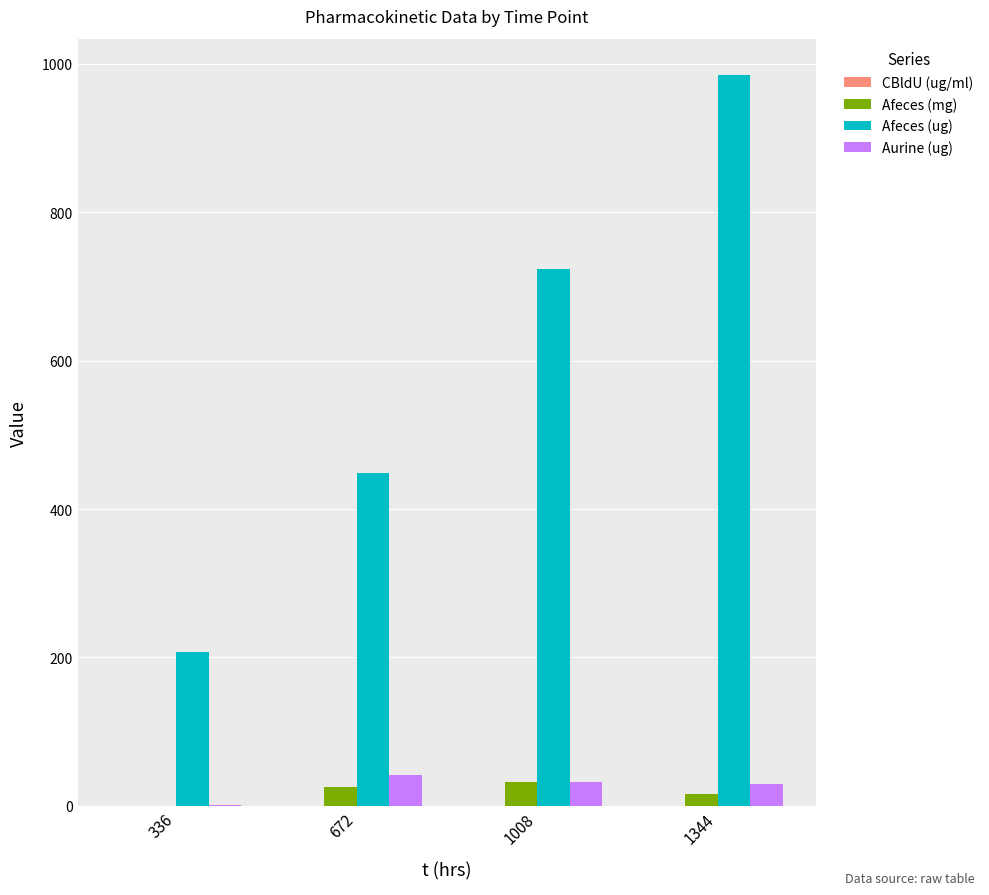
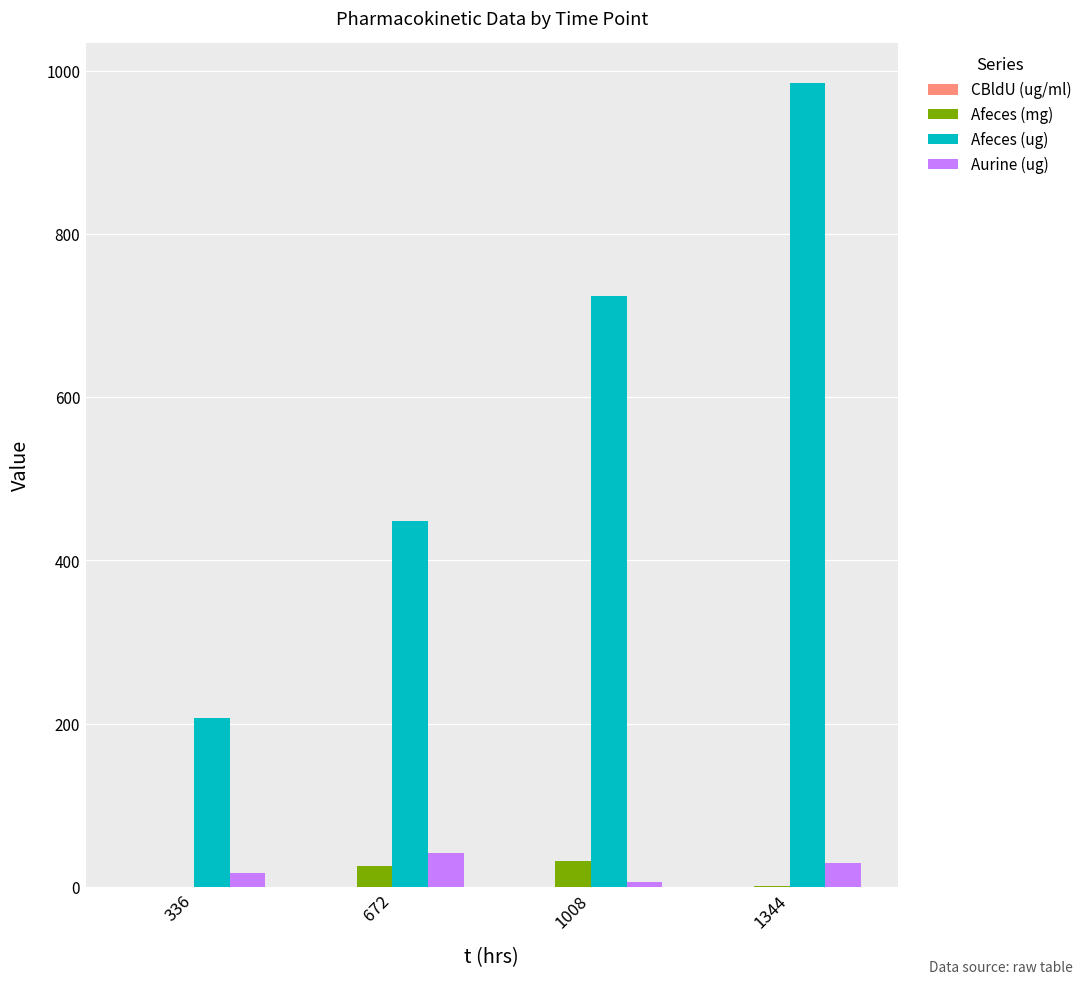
  {
    "Afeces (mg)": {
      "672": 30,
      "1008": 30,
-     "1344": 20
+     "1344": 0
    },
    "Afeces (ug)": {
      "336": 210,
      "672": 450,
      "1008": 720,
      "1344": 980
    },
    "Aurine (ug)": {
-     "336": 0,
+     "336": 20,
      "672": 40,
-     "1008": 30,
+     "1008": 10,
      "1344": 30
    }
  }
